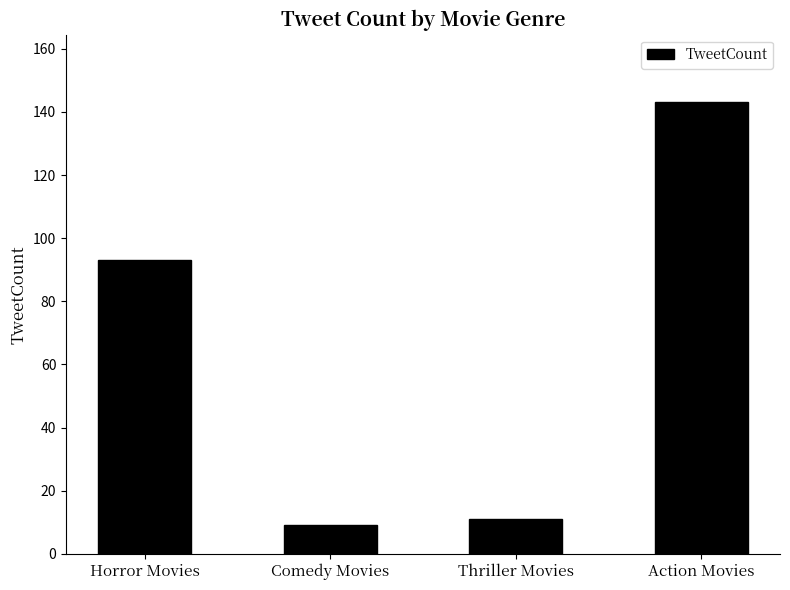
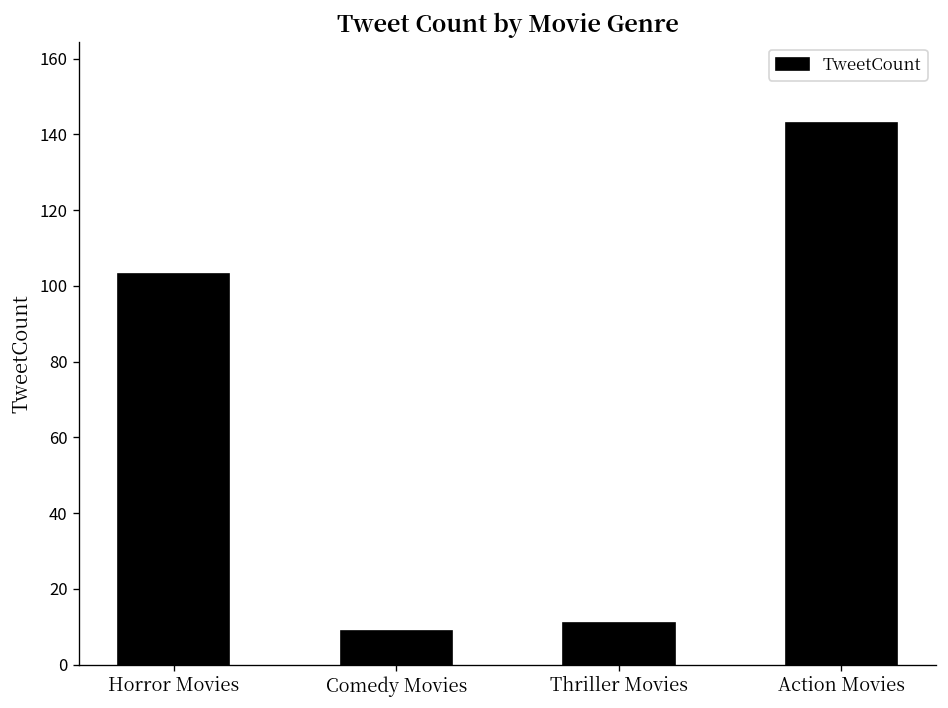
  {
-   "Horror Movies": 93,
+   "Horror Movies": 103,
    "Comedy Movies": 9,
    "Thriller Movies": 11,
    "Action Movies": 143
  }
